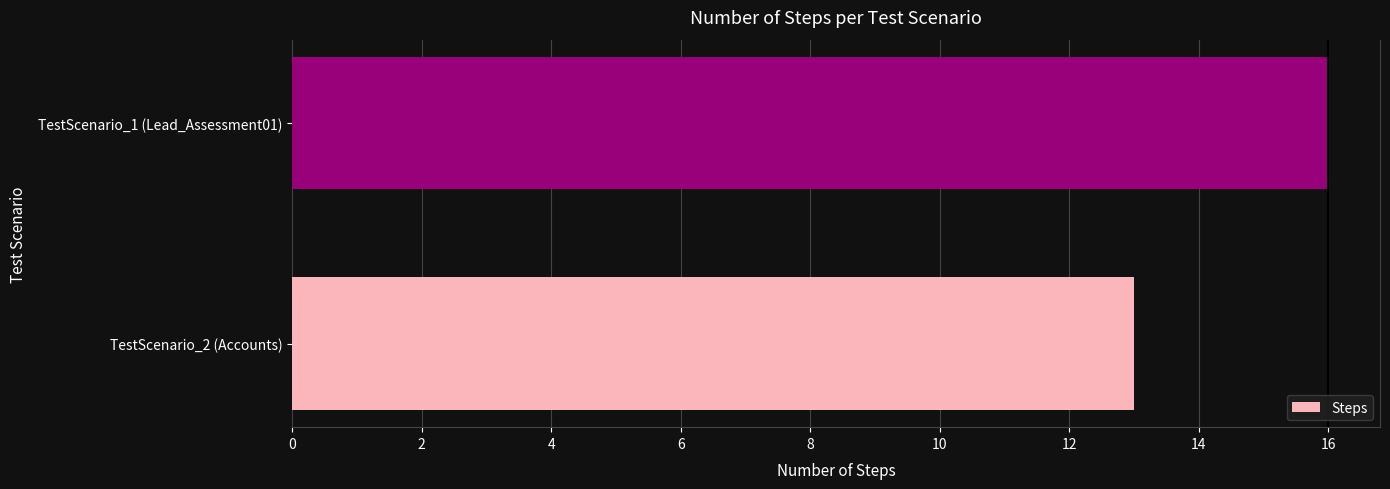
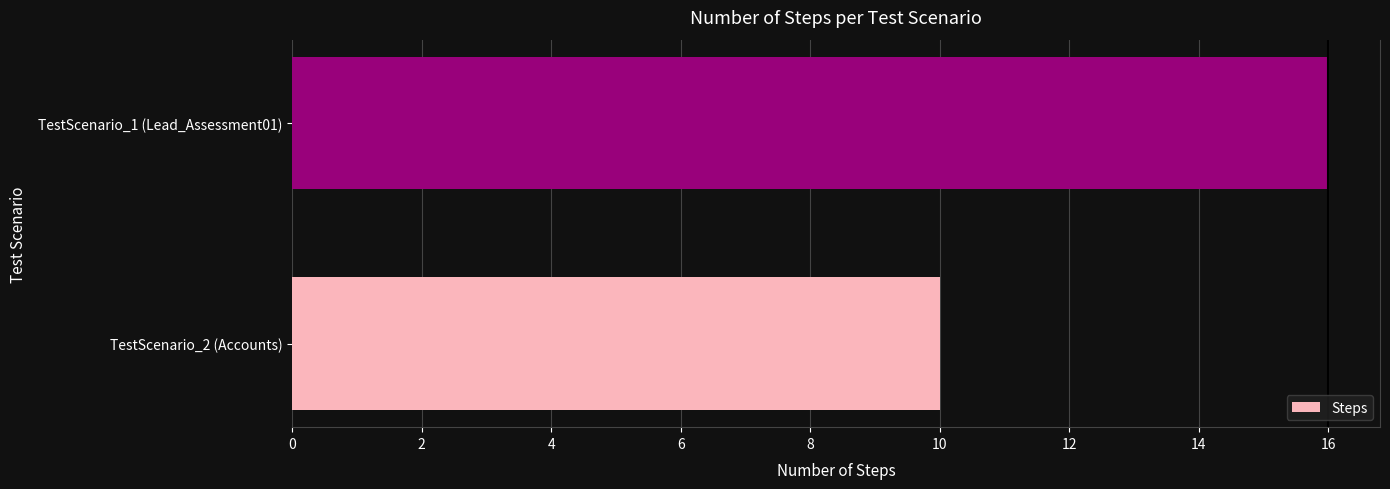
  {
    "TestScenario_1 (Lead_Assessment01)": 16,
-   "TestScenario_2 (Accounts)": 13
+   "TestScenario_2 (Accounts)": 10
  }
